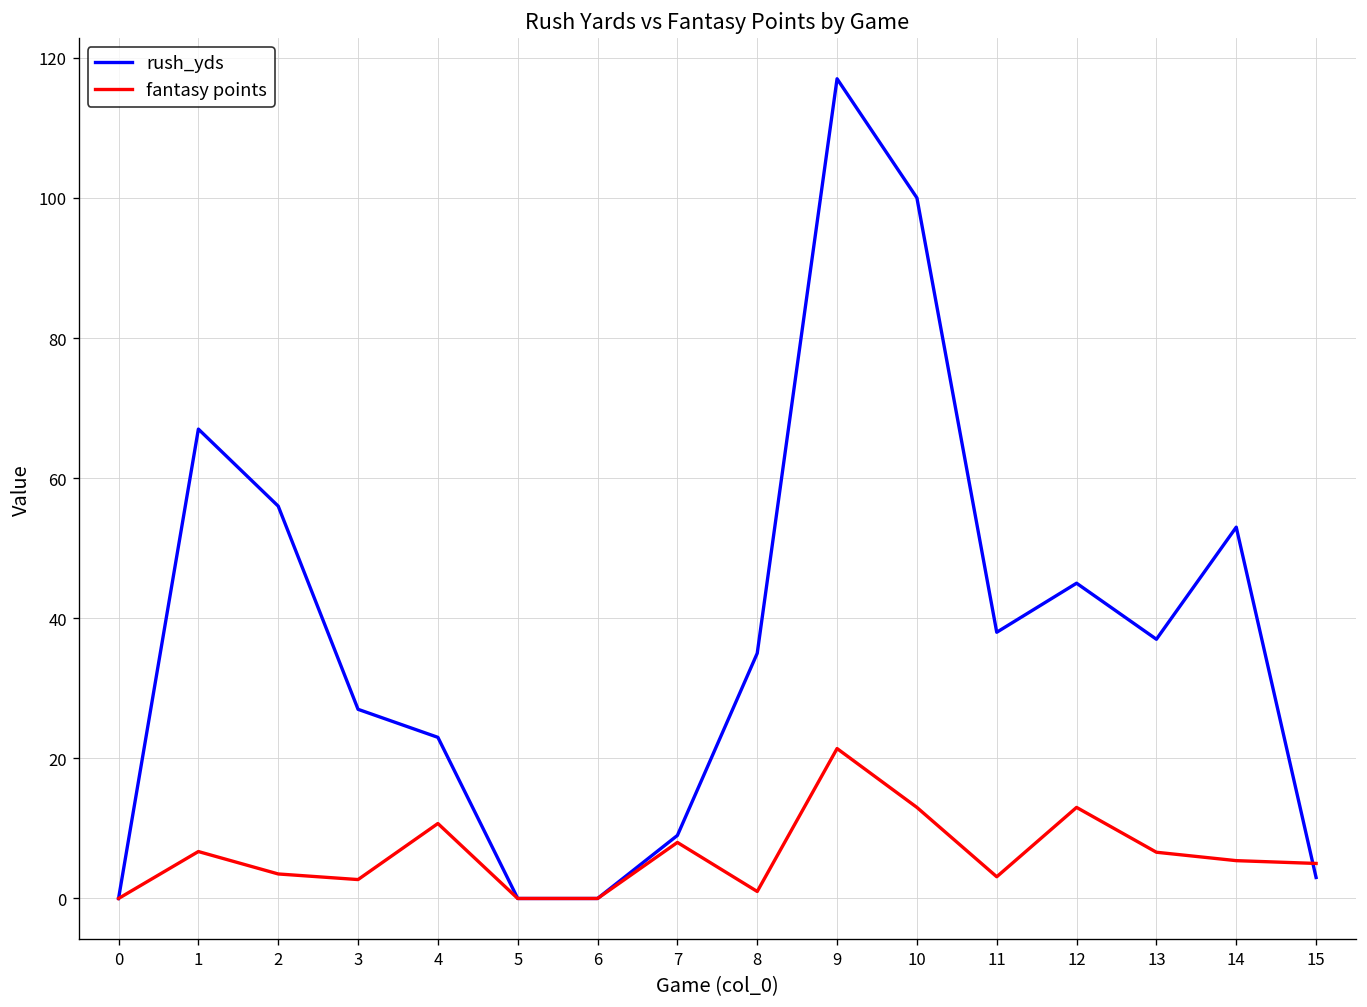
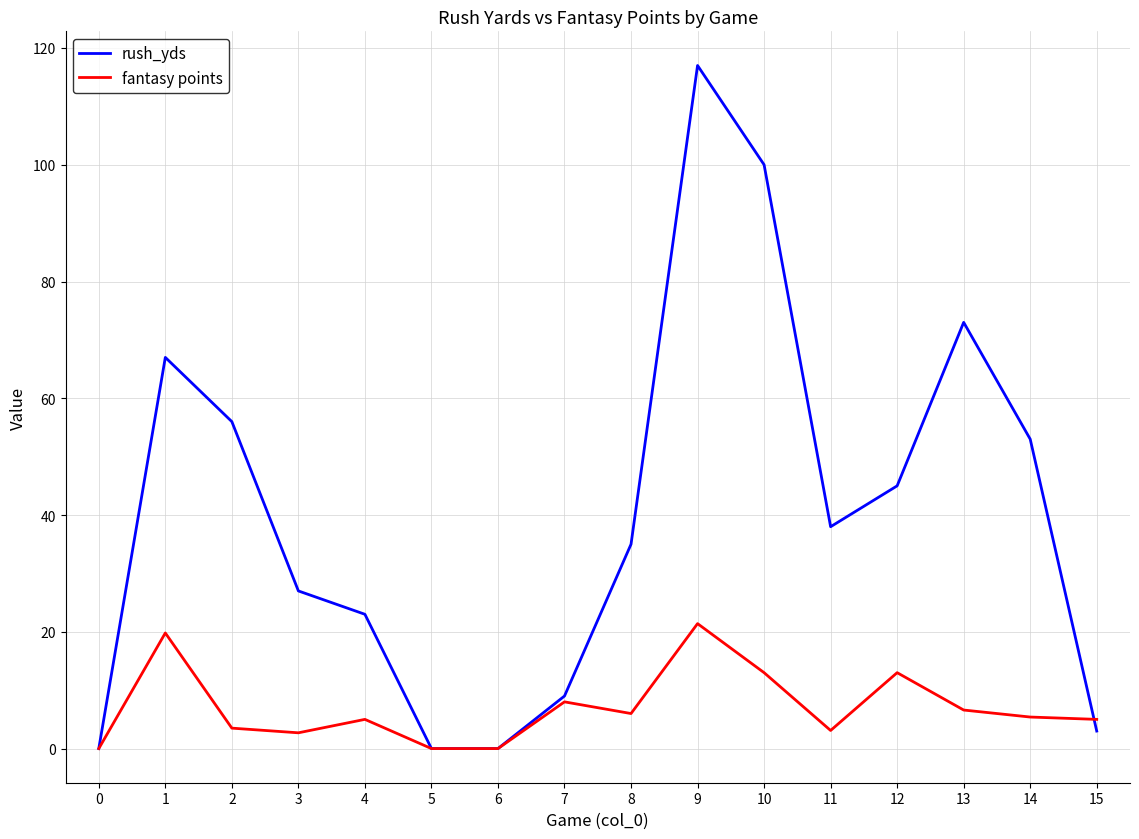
  {
    "rush_yds": {
      "1": 67,
      "2": 56,
      "3": 27,
      "4": 23,
      "7": 9,
      "8": 35,
      "9": 117,
      "10": 100,
      "11": 38,
      "12": 45,
-     "13": 37,
+     "13": 73,
      "14": 53,
      "15": 3
    },
    "fantasy points": {
-     "1": 7,
+     "1": 20,
      "2": 4,
      "3": 3,
-     "4": 11,
+     "4": 5,
      "7": 8,
-     "8": 1,
+     "8": 6,
      "9": 21,
      "10": 13,
      "11": 3,
      "12": 13,
      "13": 7,
      "14": 5,
      "15": 5
    }
  }
